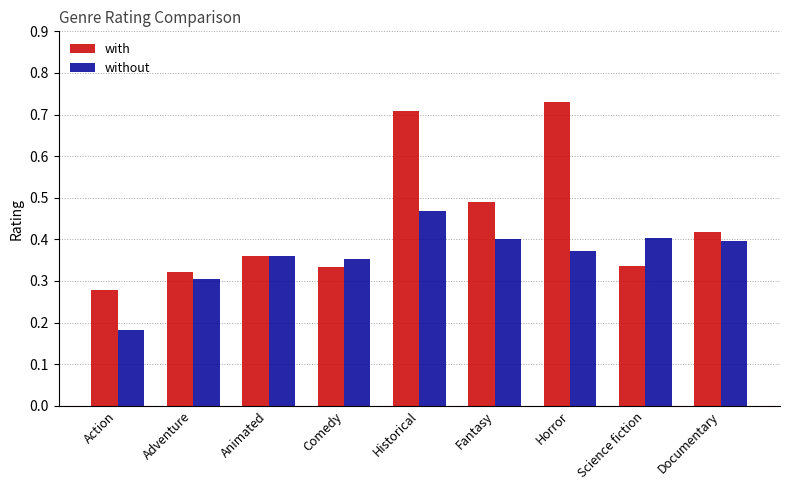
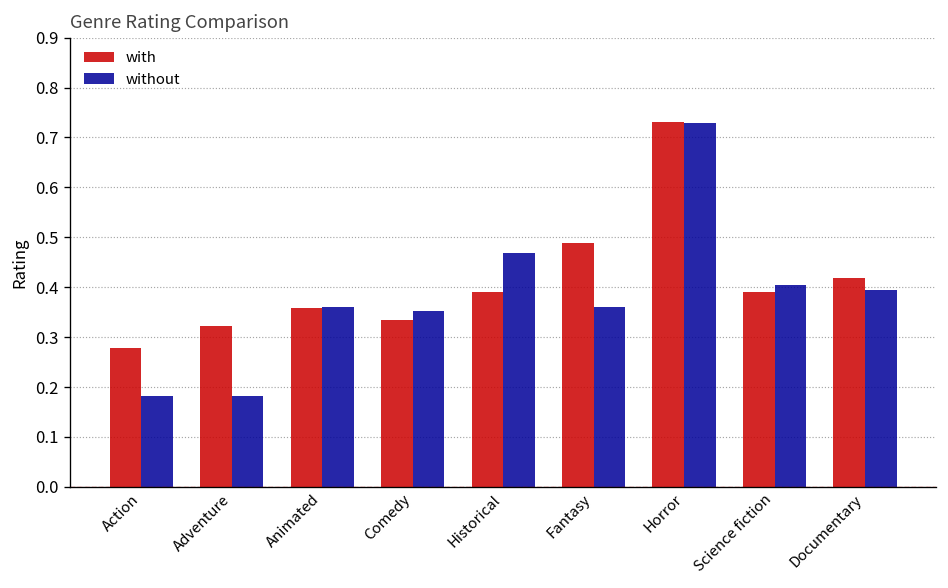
  {
    "with": {
      "Action": 0.28,
      "Adventure": 0.32,
      "Animated": 0.36,
      "Comedy": 0.33,
-     "Historical": 0.71,
+     "Historical": 0.39,
      "Fantasy": 0.49,
      "Horror": 0.73,
-     "Science fiction": 0.34,
+     "Science fiction": 0.39,
      "Documentary": 0.42
    },
    "without": {
      "Action": 0.18,
-     "Adventure": 0.31,
+     "Adventure": 0.18,
      "Animated": 0.36,
      "Comedy": 0.35,
      "Historical": 0.47,
-     "Fantasy": 0.40,
-     "Horror": 0.37,
+     "Fantasy": 0.36,
+     "Horror": 0.73,
      "Science fiction": 0.40,
      "Documentary": 0.40
    }
  }
